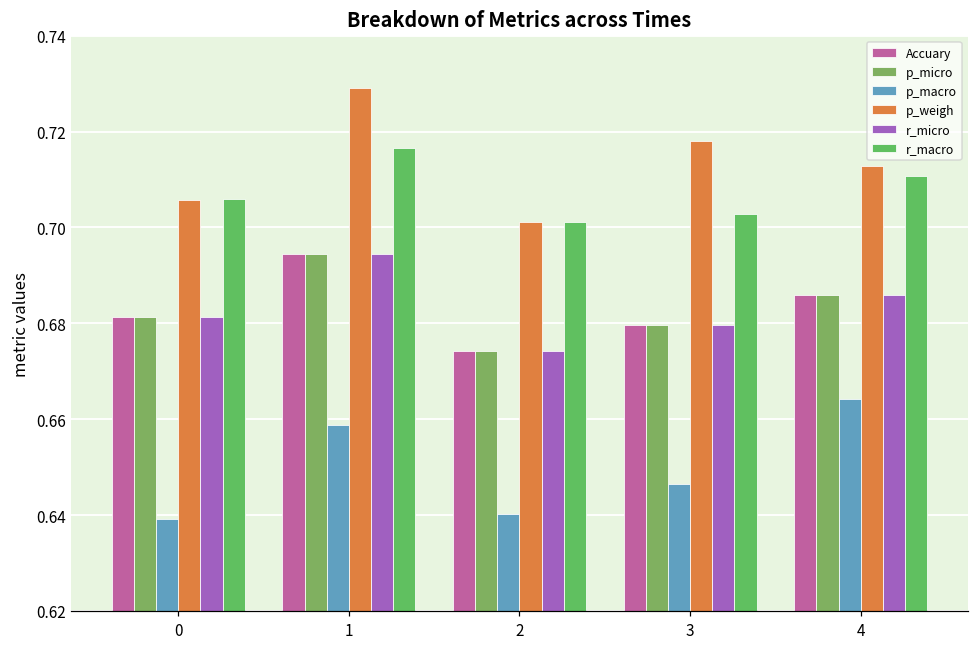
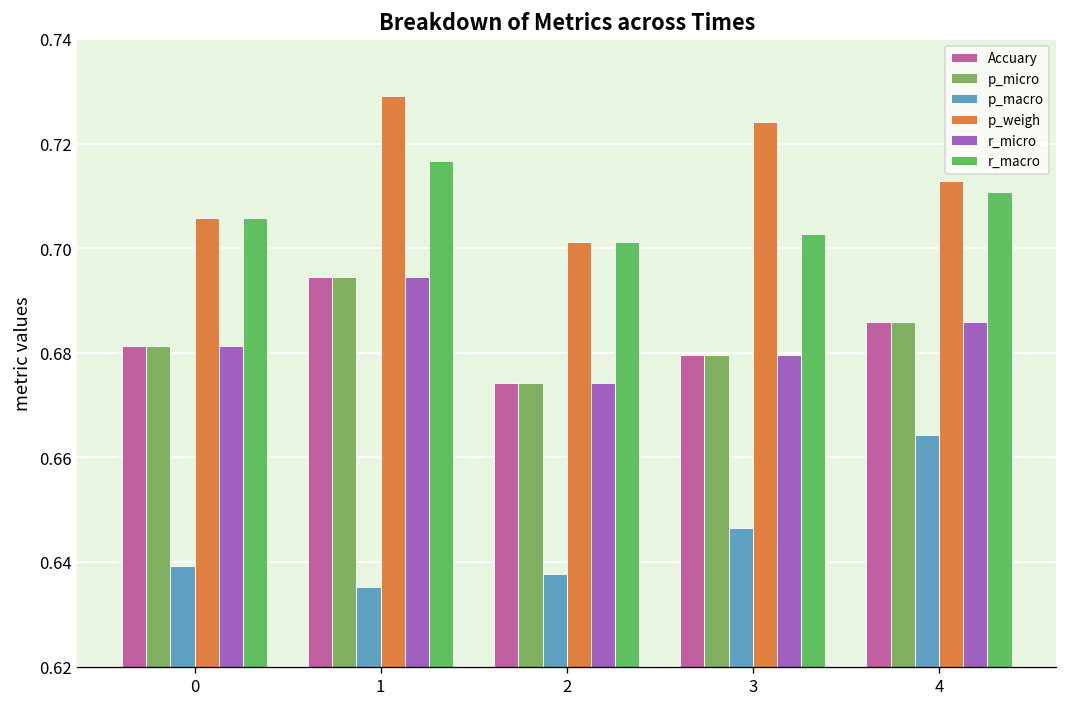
  {
    "p_macro": {
      "0": 0.639,
-     "1": 0.659,
-     "2": 0.640,
+     "1": 0.635,
+     "2": 0.638,
      "3": 0.646,
      "4": 0.664
    },
    "p_weigh": {
      "0": 0.706,
      "1": 0.729,
      "2": 0.701,
-     "3": 0.718,
+     "3": 0.724,
      "4": 0.713
    }
  }
